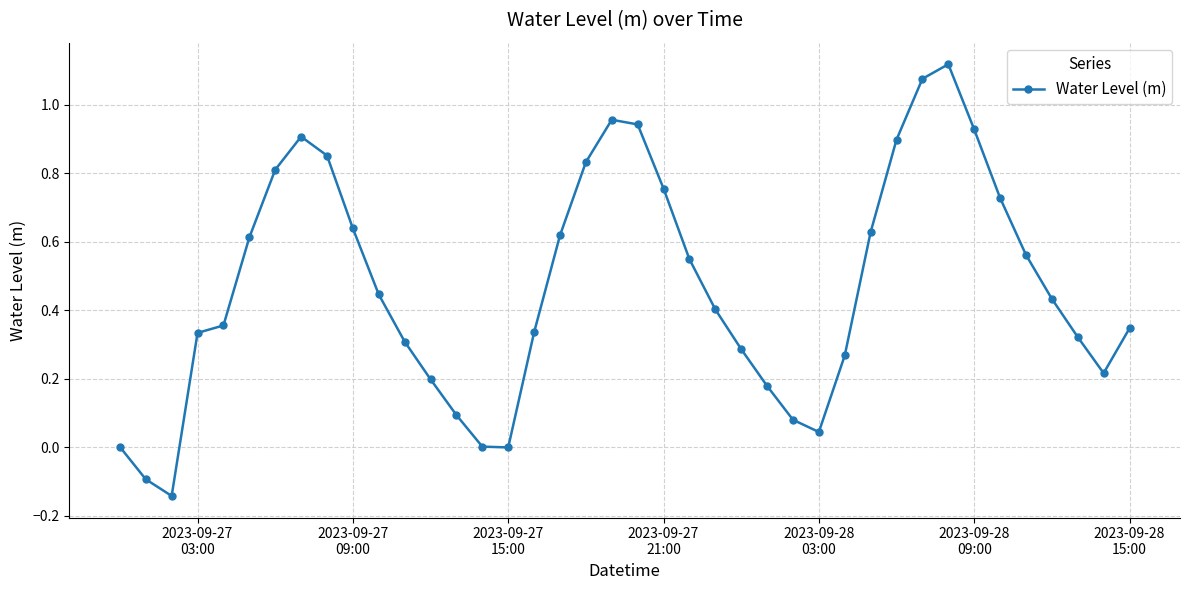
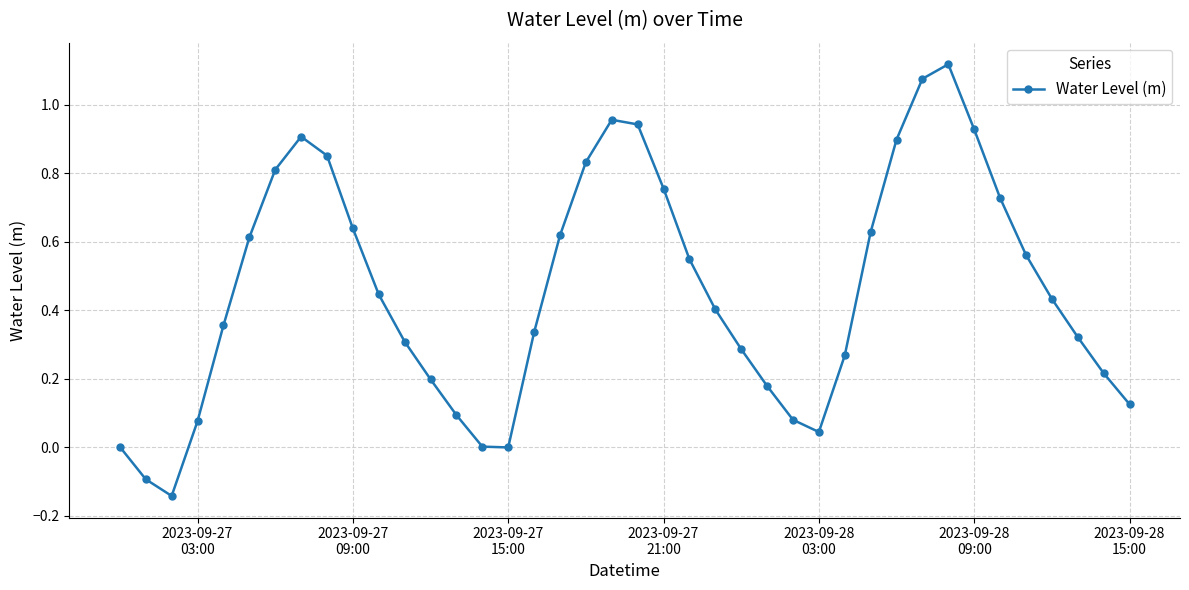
  {
-   "2023-09-27 03:00": 0.33,
+   "2023-09-27 03:00": 0.08,
    "2023-09-27 09:00": 0.64,
    "2023-09-27 15:00": 0.00,
    "2023-09-27 21:00": 0.76,
    "2023-09-28 03:00": 0.04,
    "2023-09-28 09:00": 0.93,
-   "2023-09-28 15:00": 0.35
+   "2023-09-28 15:00": 0.13
  }
